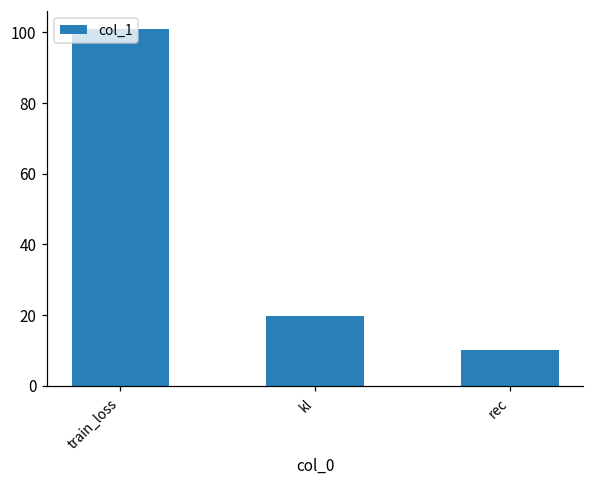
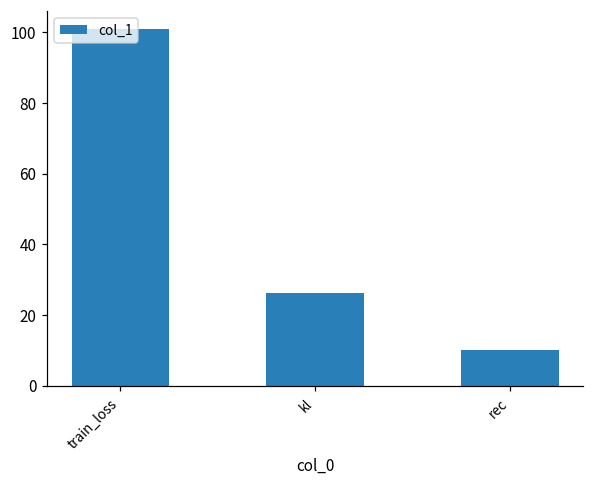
  {
-   "kl": 20,
+   "kl": 26,
    "rec": 10
  }
